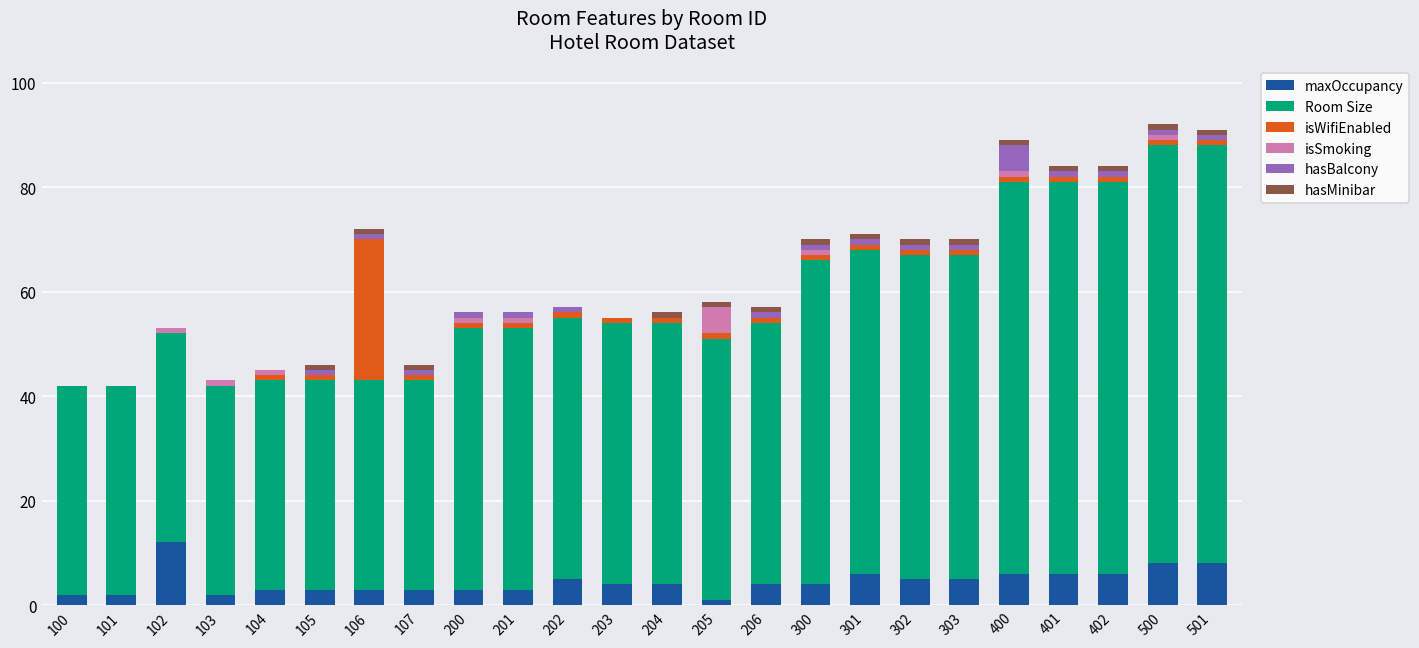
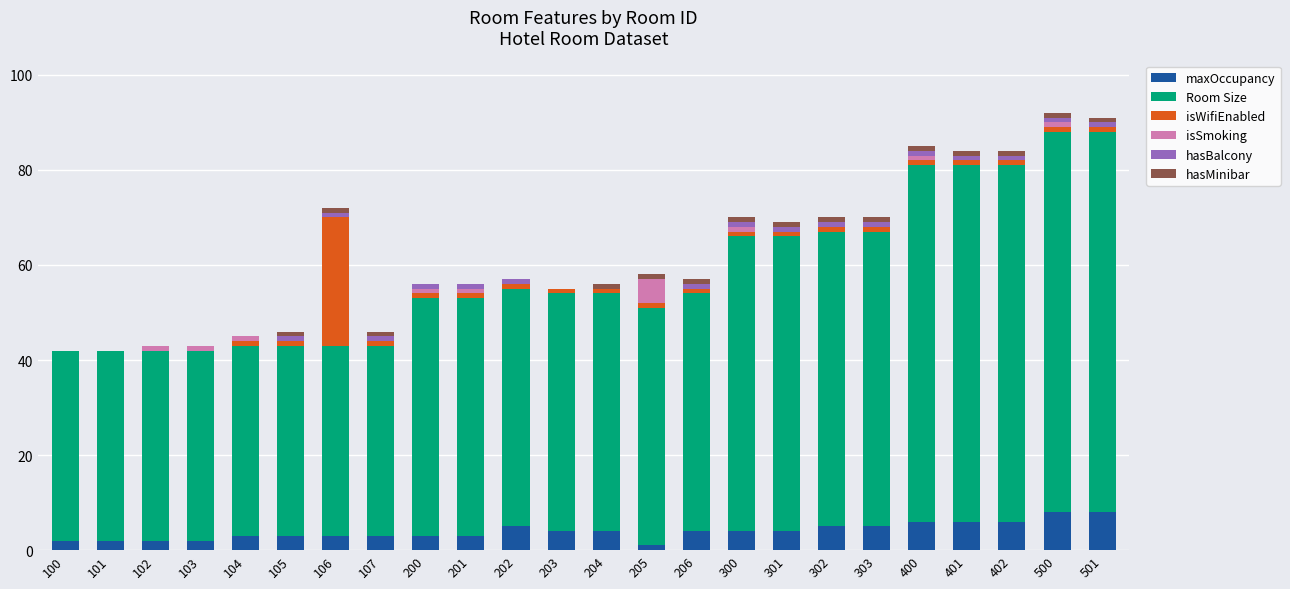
  {
    "maxOccupancy": {
      "100": 2,
      "101": 2,
-     "102": 12,
+     "102": 2,
      "103": 2,
      "104": 3,
      "105": 3,
      "106": 3,
      "107": 3,
      "200": 3,
      "201": 3,
      "202": 5,
      "203": 4,
      "204": 4,
      "205": 1,
      "206": 4,
      "300": 4,
-     "301": 6,
+     "301": 4,
      "302": 5,
      "303": 5,
      "400": 6,
      "401": 6,
      "402": 6,
      "500": 8,
      "501": 8
    },
    "Room Size": {
      "100": 40,
      "101": 40,
      "102": 40,
      "103": 40,
      "104": 40,
      "105": 40,
      "106": 40,
      "107": 40,
      "200": 50,
      "201": 50,
      "202": 50,
      "203": 50,
      "204": 50,
      "205": 50,
      "206": 50,
      "300": 62,
      "301": 62,
      "302": 62,
      "303": 62,
      "400": 75,
      "401": 75,
      "402": 75,
      "500": 80,
      "501": 80
    },
    "isWifiEnabled": {
      "100": 0,
      "101": 0,
      "102": 0,
      "103": 0,
      "104": 1,
      "105": 1,
      "106": 27,
      "107": 1,
      "200": 1,
      "201": 1,
      "202": 1,
      "203": 1,
      "204": 1,
      "205": 1,
      "206": 1,
      "300": 1,
      "301": 1,
      "302": 1,
      "303": 1,
      "400": 1,
      "401": 1,
      "402": 1,
      "500": 1,
      "501": 1
    },
    "isSmoking": {
      "100": 0,
      "101": 0,
      "102": 1,
      "103": 1,
      "104": 1,
      "105": 0,
      "106": 0,
      "107": 0,
      "200": 1,
      "201": 1,
      "202": 0,
      "203": 0,
      "204": 0,
      "205": 5,
      "206": 0,
      "300": 1,
      "301": 0,
      "302": 0,
      "303": 0,
      "400": 1,
      "401": 0,
      "402": 0,
      "500": 1,
      "501": 0
    },
    "hasBalcony": {
      "100": 0,
      "101": 0,
      "102": 0,
      "103": 0,
      "104": 0,
      "105": 1,
      "106": 1,
      "107": 1,
      "200": 1,
      "201": 1,
      "202": 1,
      "203": 0,
      "204": 0,
      "205": 0,
      "206": 1,
      "300": 1,
      "301": 1,
      "302": 1,
      "303": 1,
-     "400": 5,
+     "400": 1,
      "401": 1,
      "402": 1,
      "500": 1,
      "501": 1
    },
    "hasMinibar": {
      "100": 0,
      "101": 0,
      "102": 0,
      "103": 0,
      "104": 0,
      "105": 1,
      "106": 1,
      "107": 1,
      "200": 0,
      "201": 0,
      "202": 0,
      "203": 0,
      "204": 1,
      "205": 1,
      "206": 1,
      "300": 1,
      "301": 1,
      "302": 1,
      "303": 1,
      "400": 1,
      "401": 1,
      "402": 1,
      "500": 1,
      "501": 1
    }
  }
